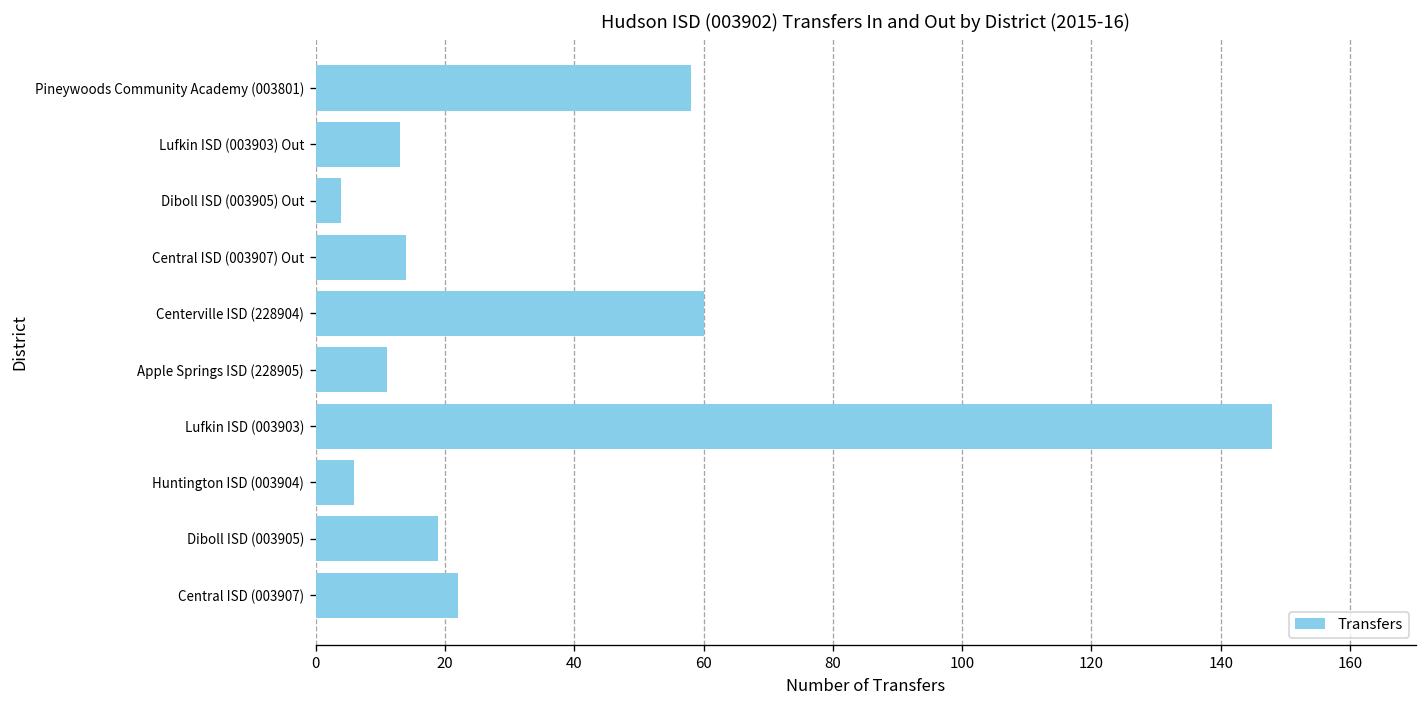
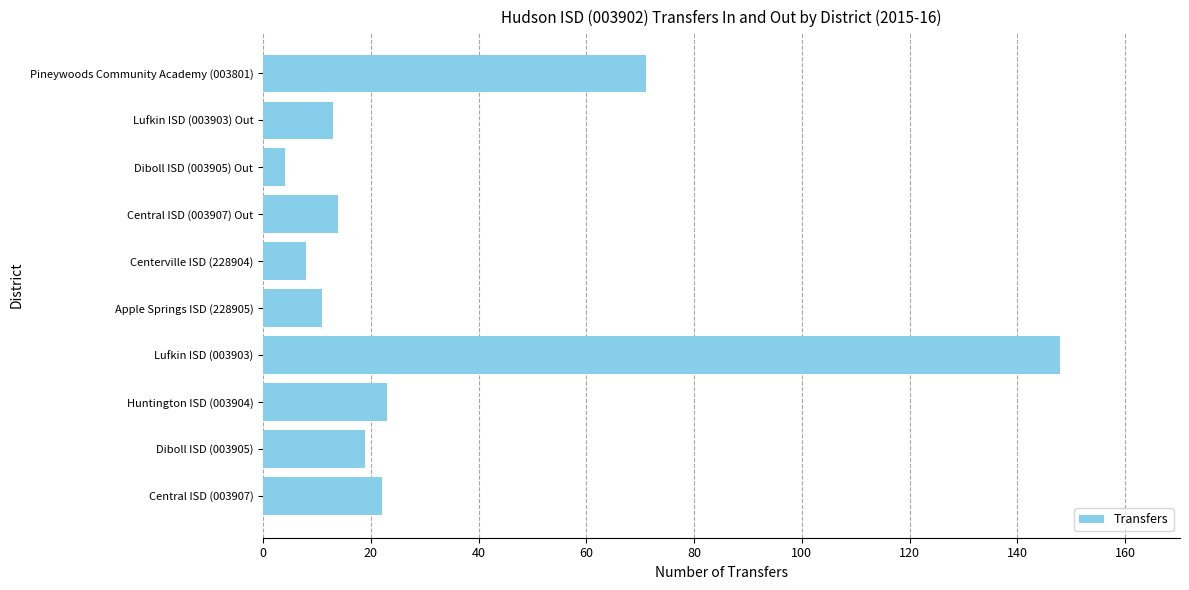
  {
-   "Pineywoods Community Academy (003801)": 58,
+   "Pineywoods Community Academy (003801)": 71,
    "Lufkin ISD (003903) Out": 13,
    "Diboll ISD (003905) Out": 4,
    "Central ISD (003907) Out": 14,
-   "Centerville ISD (228904)": 60,
+   "Centerville ISD (228904)": 8,
    "Apple Springs ISD (228905)": 11,
    "Lufkin ISD (003903)": 148,
-   "Huntington ISD (003904)": 6,
+   "Huntington ISD (003904)": 23,
    "Diboll ISD (003905)": 19,
    "Central ISD (003907)": 22
  }
